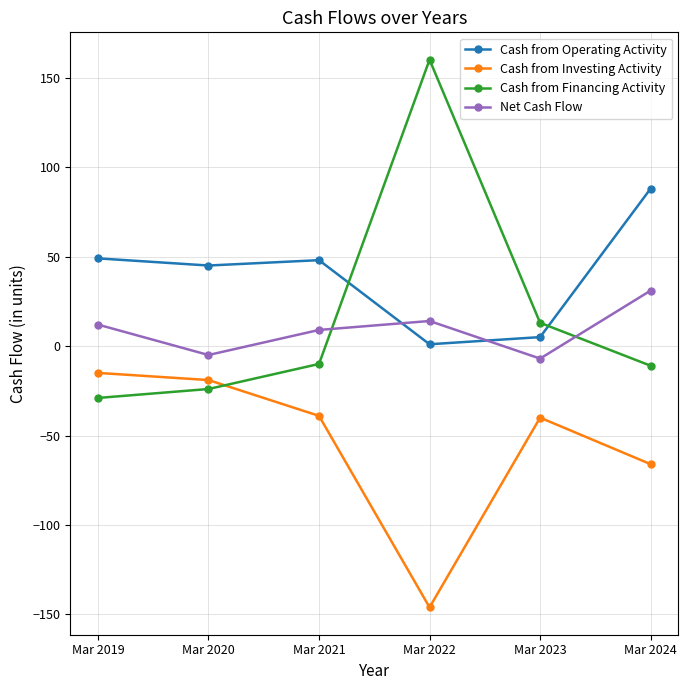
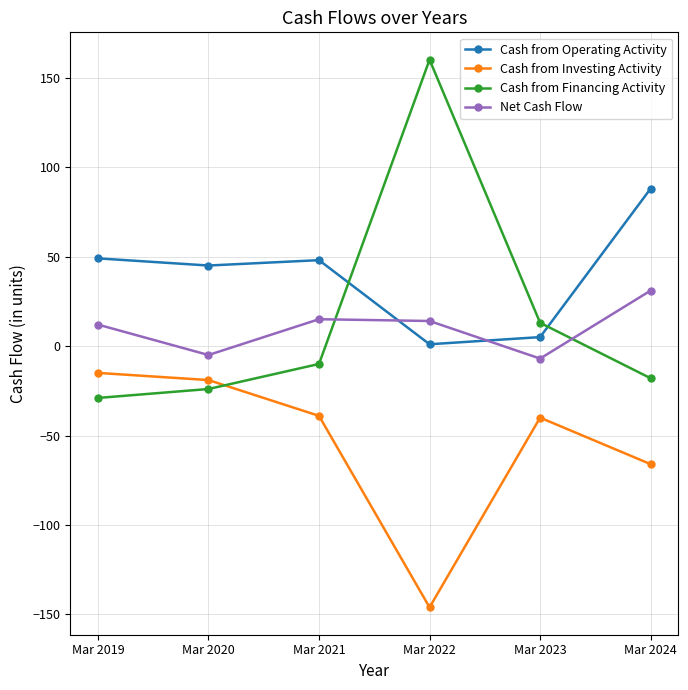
  {
    "Cash from Operating Activity": {
      "Mar 2019": 49,
      "Mar 2020": 45,
      "Mar 2021": 48,
      "Mar 2022": 1,
      "Mar 2023": 5,
      "Mar 2024": 88
    },
    "Cash from Investing Activity": {
      "Mar 2019": -15,
      "Mar 2020": -19,
      "Mar 2021": -39,
      "Mar 2022": -146,
      "Mar 2023": -40,
      "Mar 2024": -66
    },
    "Cash from Financing Activity": {
      "Mar 2019": -29,
      "Mar 2020": -24,
      "Mar 2021": -10,
      "Mar 2022": 160,
      "Mar 2023": 13,
-     "Mar 2024": -11
+     "Mar 2024": -18
    },
    "Net Cash Flow": {
      "Mar 2019": 12,
      "Mar 2020": -5,
-     "Mar 2021": 9,
+     "Mar 2021": 15,
      "Mar 2022": 14,
      "Mar 2023": -7,
      "Mar 2024": 31
    }
  }
